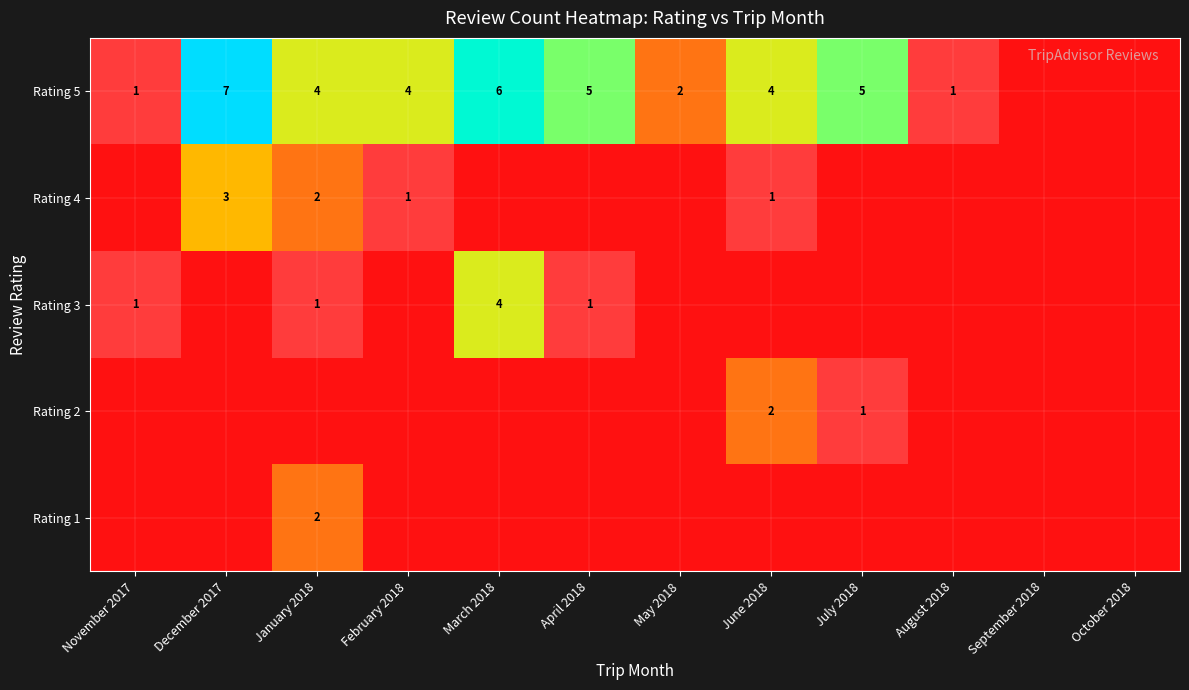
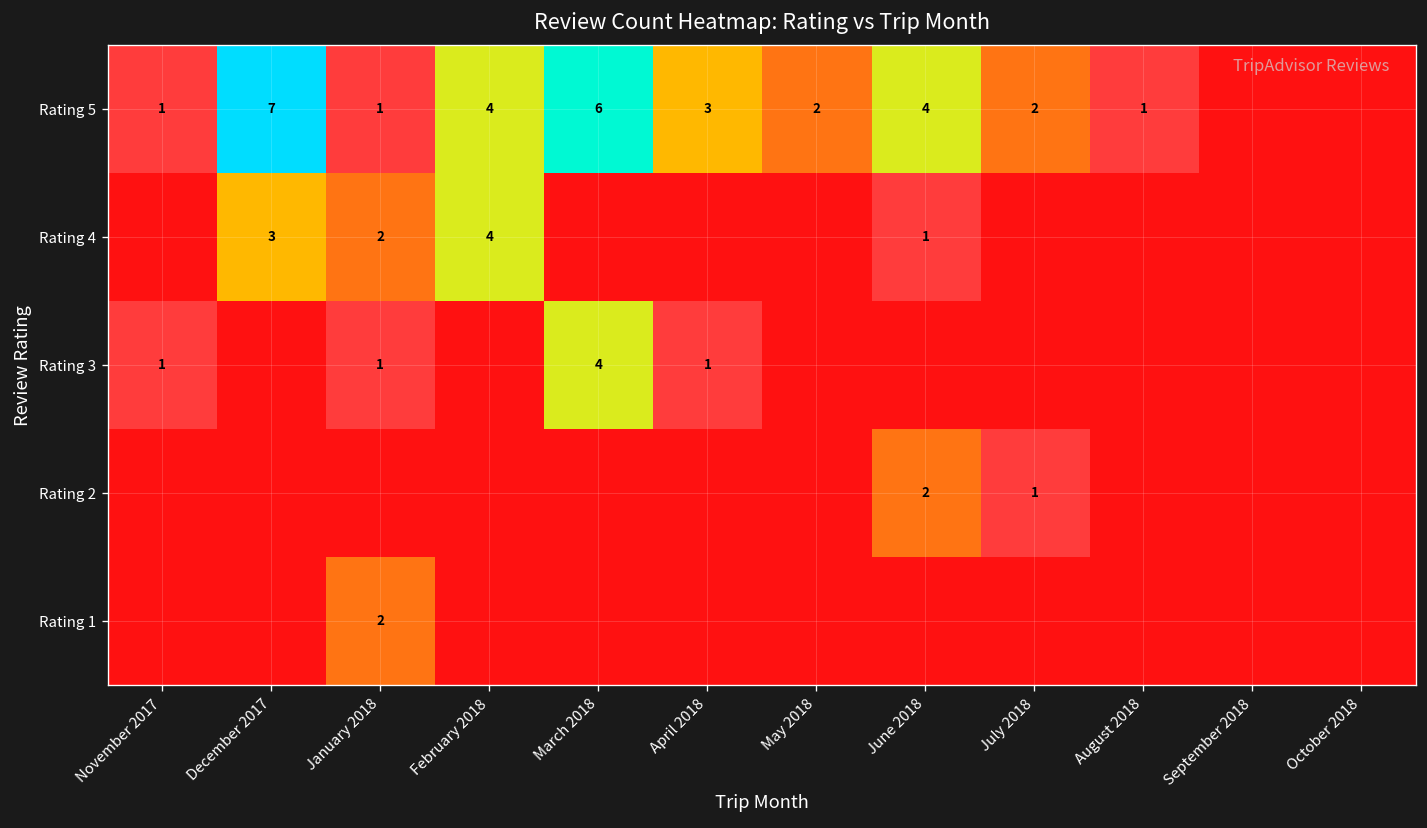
  {
    "Rating 5": {
      "November 2017": 1,
      "December 2017": 7,
-     "January 2018": 4,
+     "January 2018": 1,
      "February 2018": 4,
      "March 2018": 6,
-     "April 2018": 5,
+     "April 2018": 3,
      "May 2018": 2,
      "June 2018": 4,
-     "July 2018": 5,
+     "July 2018": 2,
      "August 2018": 1
    },
    "Rating 4": {
      "December 2017": 3,
      "January 2018": 2,
-     "February 2018": 1,
+     "February 2018": 4,
      "June 2018": 1
    },
    "Rating 3": {
      "November 2017": 1,
      "January 2018": 1,
      "March 2018": 4,
      "April 2018": 1
    },
    "Rating 2": {
      "June 2018": 2,
      "July 2018": 1
    },
    "Rating 1": {
      "January 2018": 2
    }
  }
